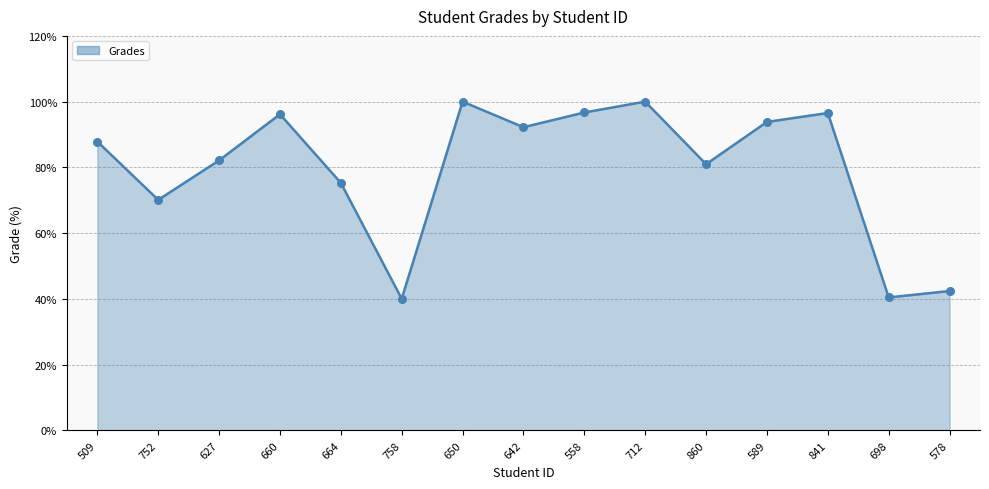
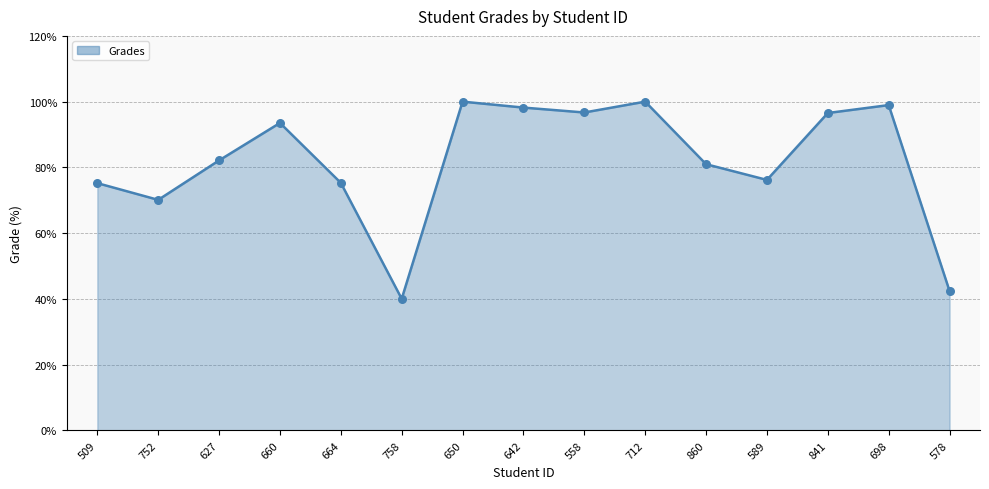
  {
-   "509": "88%",
+   "509": "75%",
    "752": "70%",
    "627": "82%",
-   "660": "96%",
+   "660": "94%",
    "664": "75%",
    "758": "40%",
    "650": "100%",
-   "642": "92%",
+   "642": "98%",
    "558": "97%",
    "712": "100%",
    "860": "81%",
-   "589": "94%",
+   "589": "76%",
    "841": "97%",
-   "698": "40%",
+   "698": "99%",
    "578": "42%"
  }
